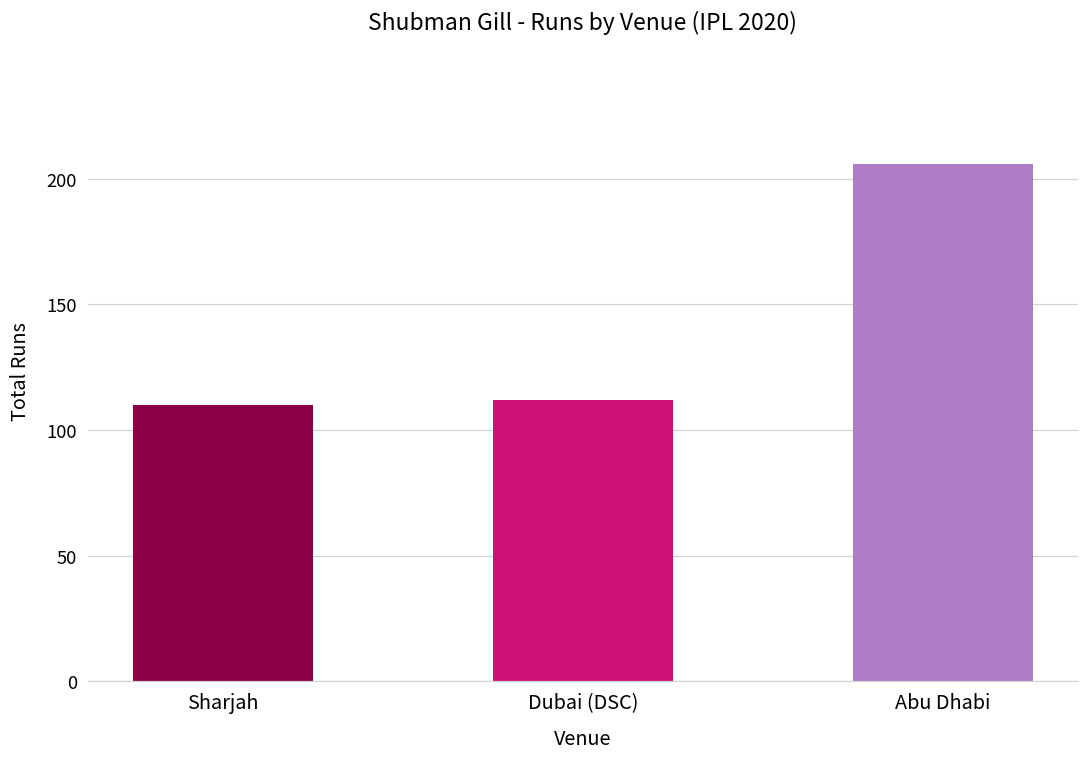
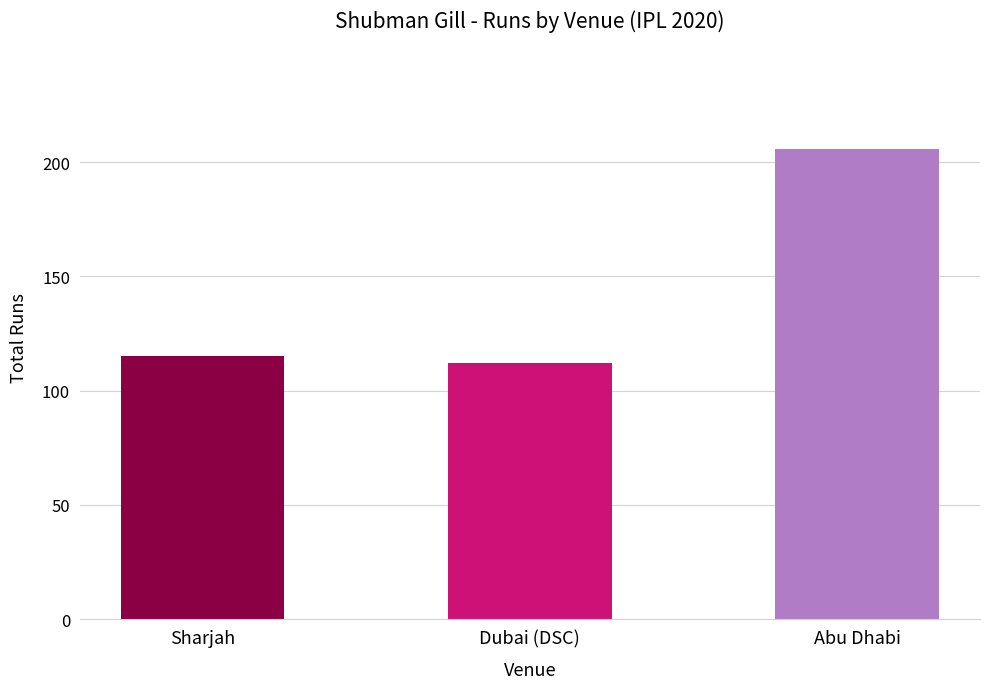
  {
-   "Sharjah": 110,
+   "Sharjah": 115,
    "Dubai (DSC)": 112,
    "Abu Dhabi": 206
  }
